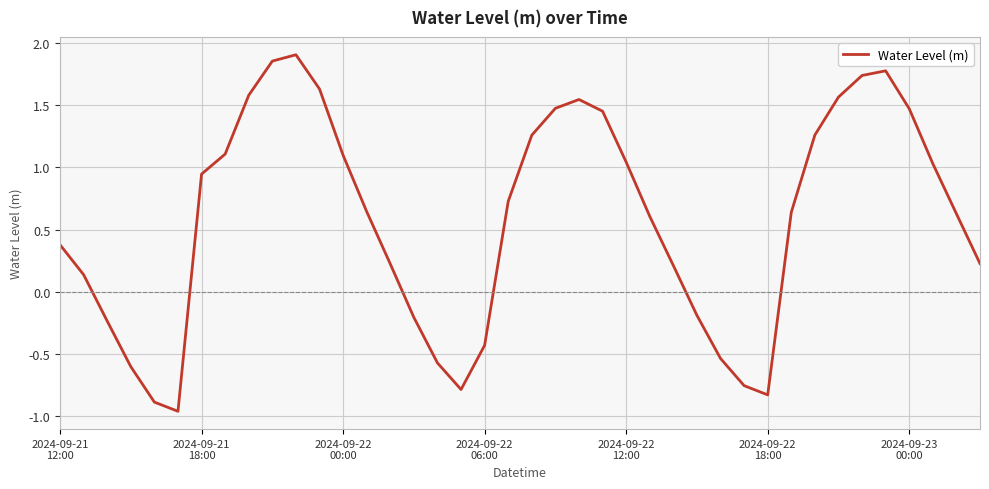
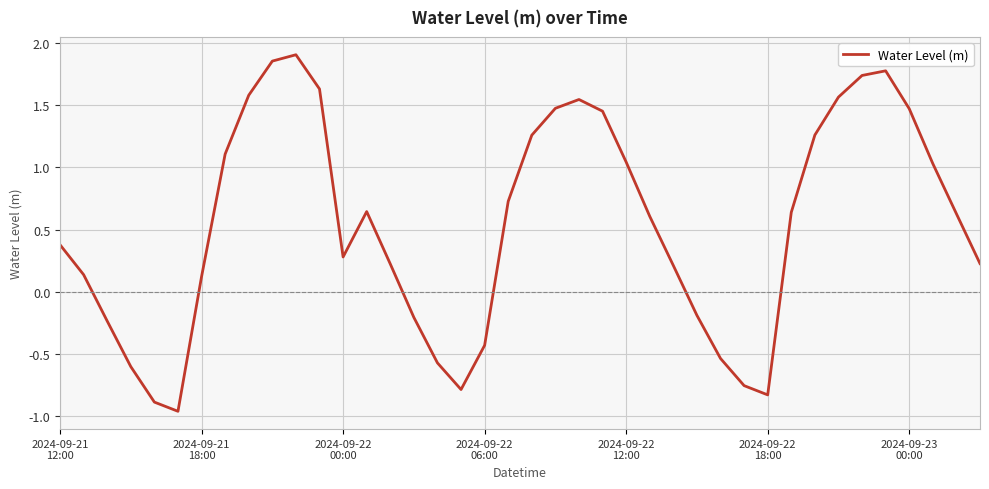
  {
    "2024-09-21 12:00": 0.38,
-   "2024-09-21 18:00": 0.95,
-   "2024-09-22 00:00": 1.10,
+   "2024-09-21 18:00": 0.12,
+   "2024-09-22 00:00": 0.28,
    "2024-09-22 06:00": -0.43,
    "2024-09-22 12:00": 1.04,
    "2024-09-22 18:00": -0.83,
    "2024-09-23 00:00": 1.47
  }
